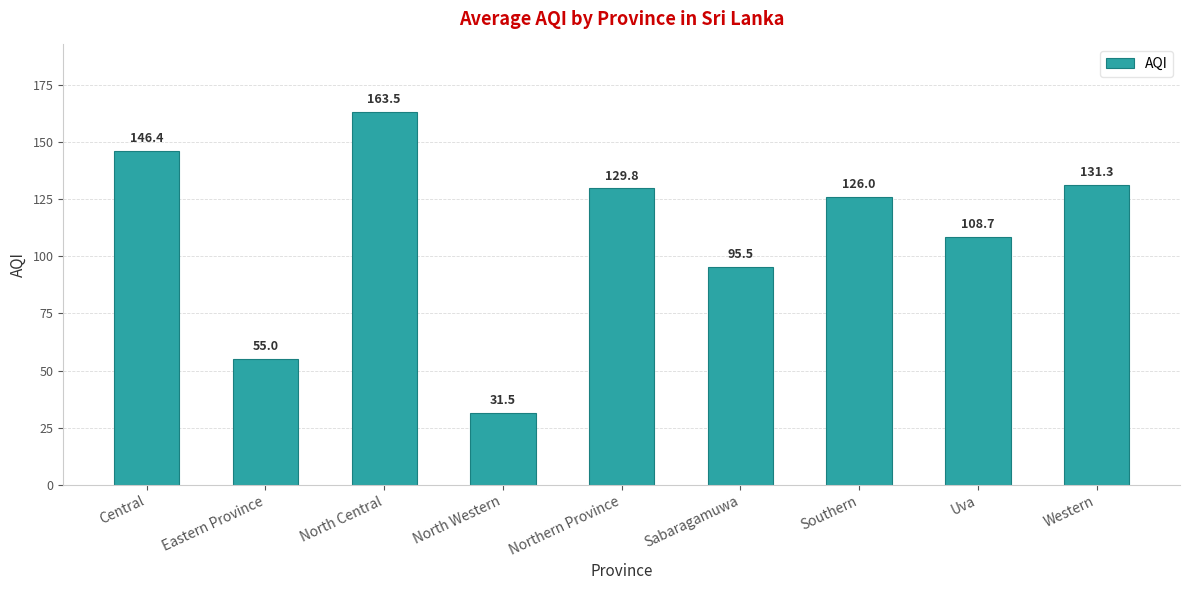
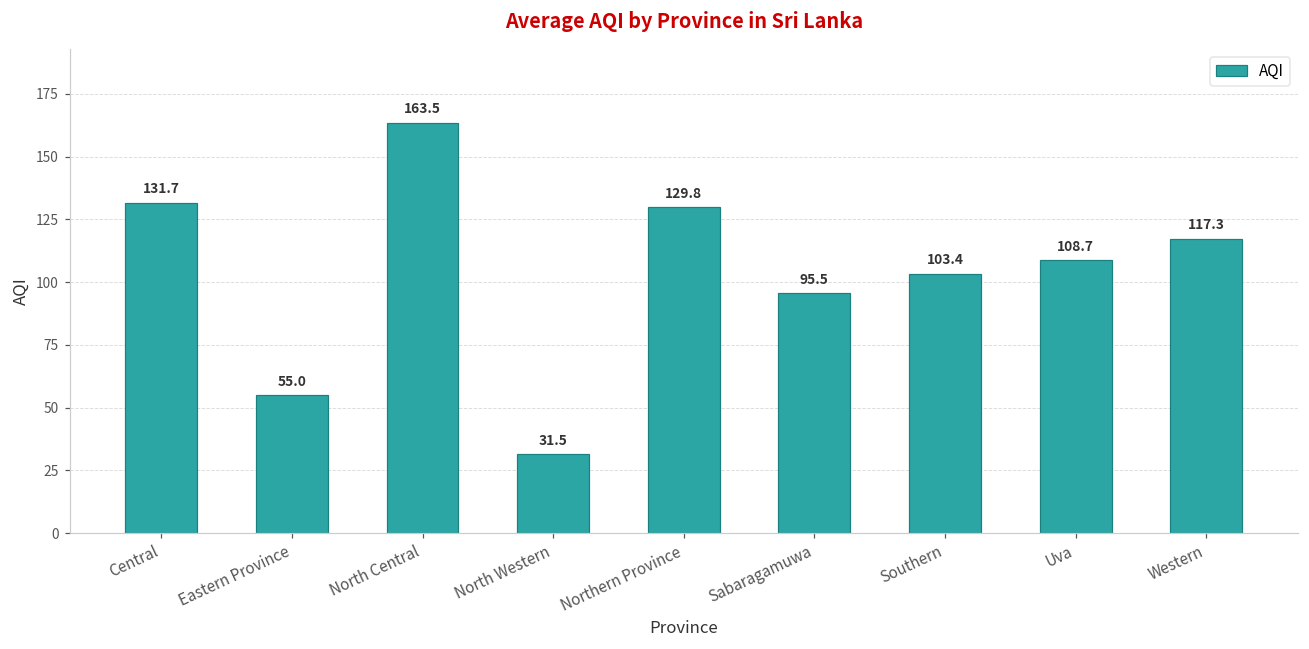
  {
-   "Central": 146.4,
+   "Central": 131.7,
    "Eastern Province": 55.0,
    "North Central": 163.5,
    "North Western": 31.5,
    "Northern Province": 129.8,
    "Sabaragamuwa": 95.5,
-   "Southern": 126.0,
+   "Southern": 103.4,
    "Uva": 108.7,
-   "Western": 131.3
+   "Western": 117.3
  }
